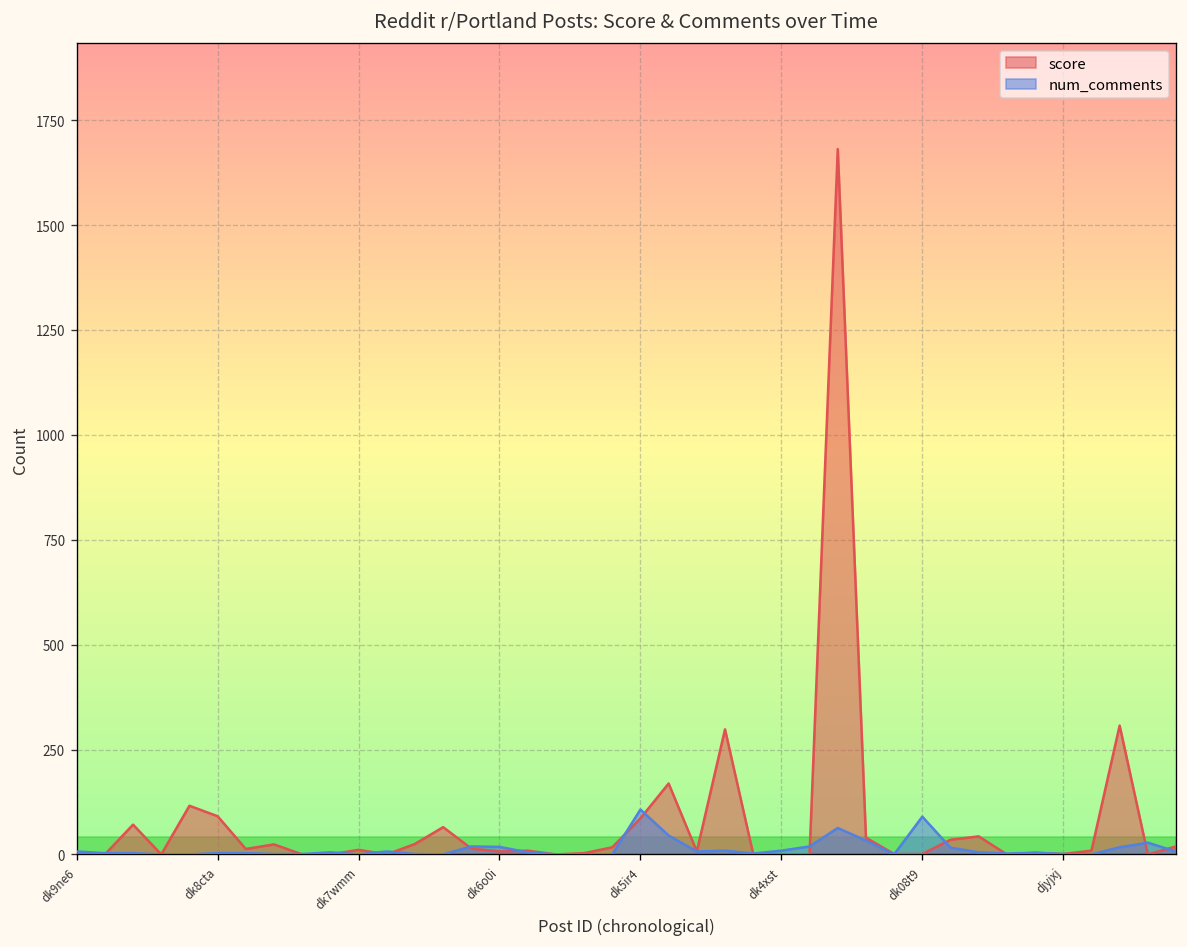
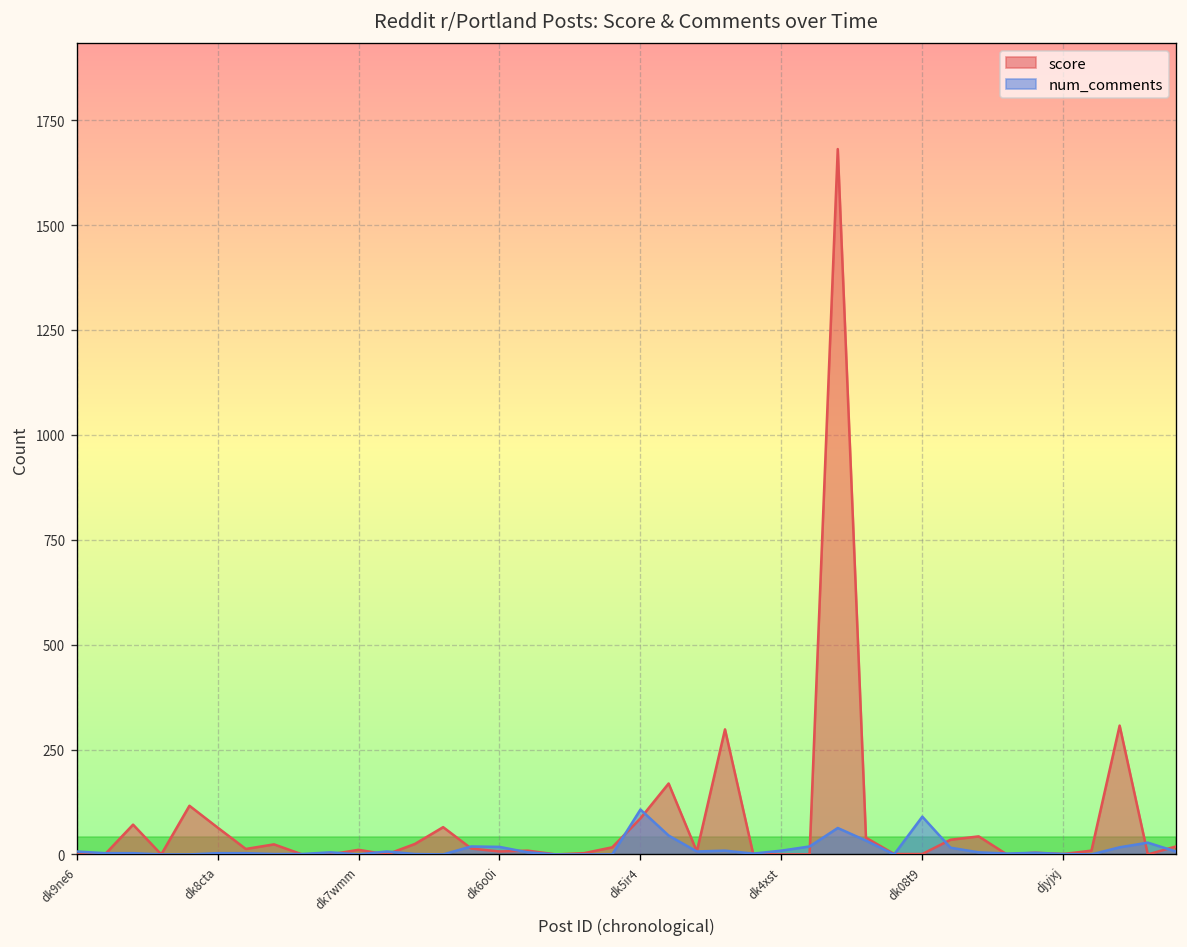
  {
    "score": {
-     "dk8cta": 90,
+     "dk8cta": 60,
      "dk5ir4": 90
    },
    "num_comments": {
      "dk5ir4": 110,
      "dk08t9": 90
    }
  }
